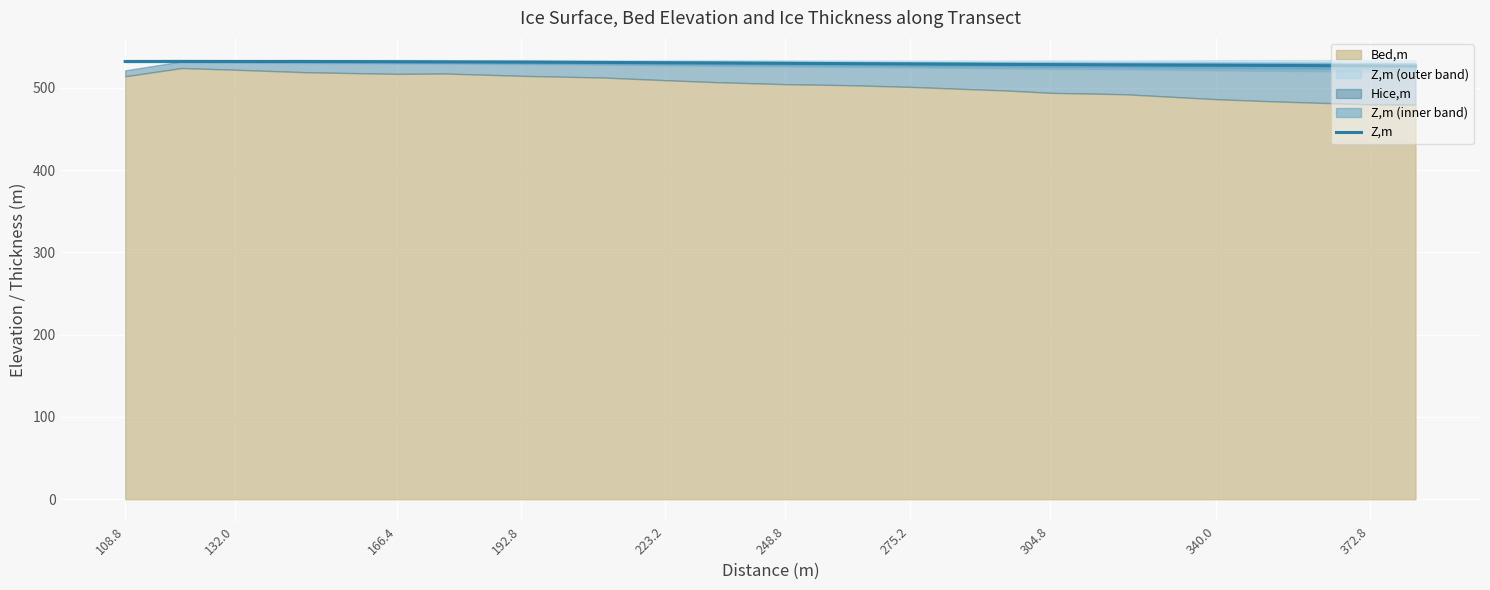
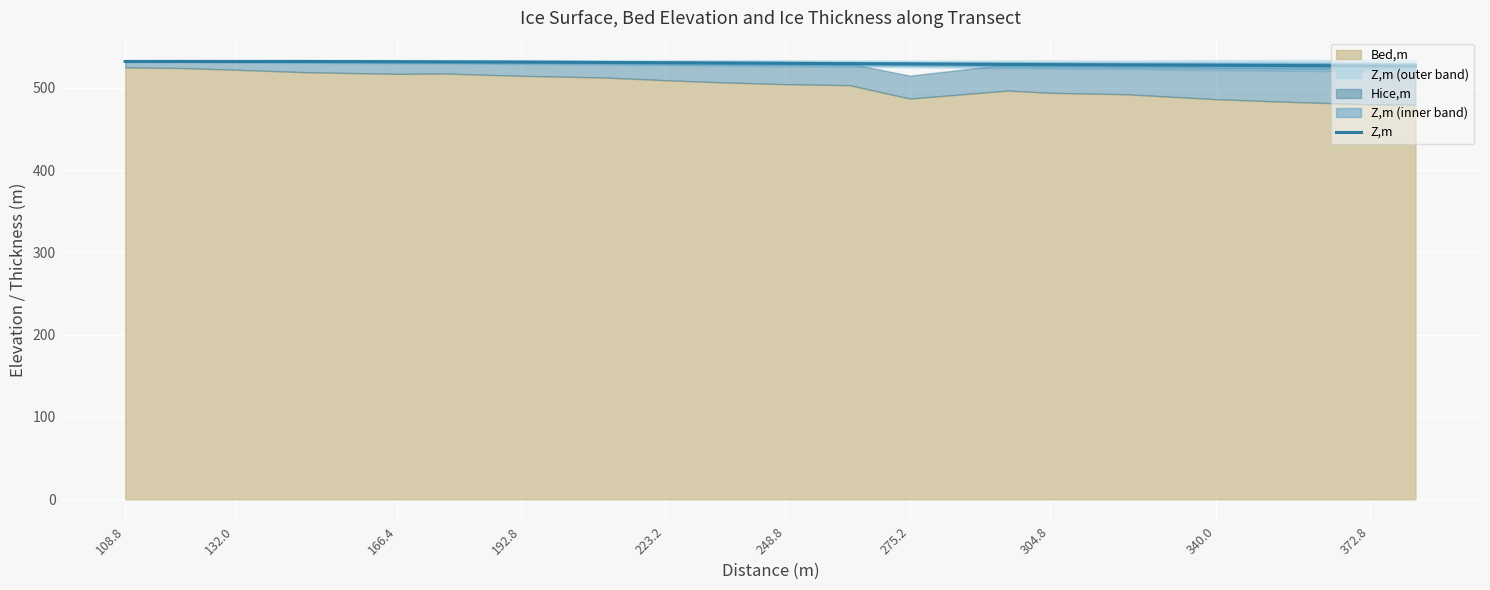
  {
    "Bed,m": {
-     "108.8": 510,
+     "108.8": 530,
      "132.0": 520,
      "166.4": 520,
      "192.8": 510,
      "223.2": 510,
      "248.8": 500,
-     "275.2": 500,
+     "275.2": 490,
      "304.8": 490,
      "340.0": 490
    }
  }
